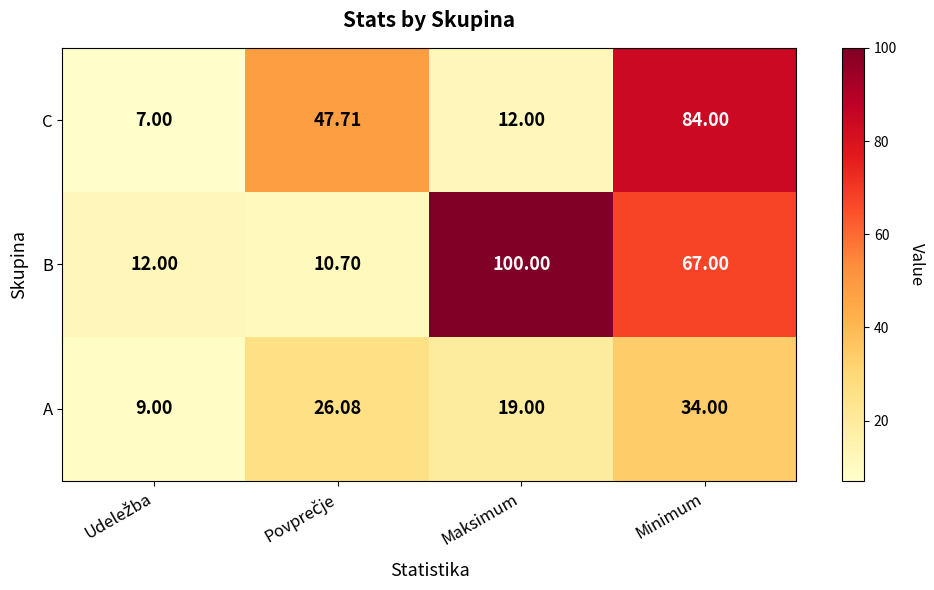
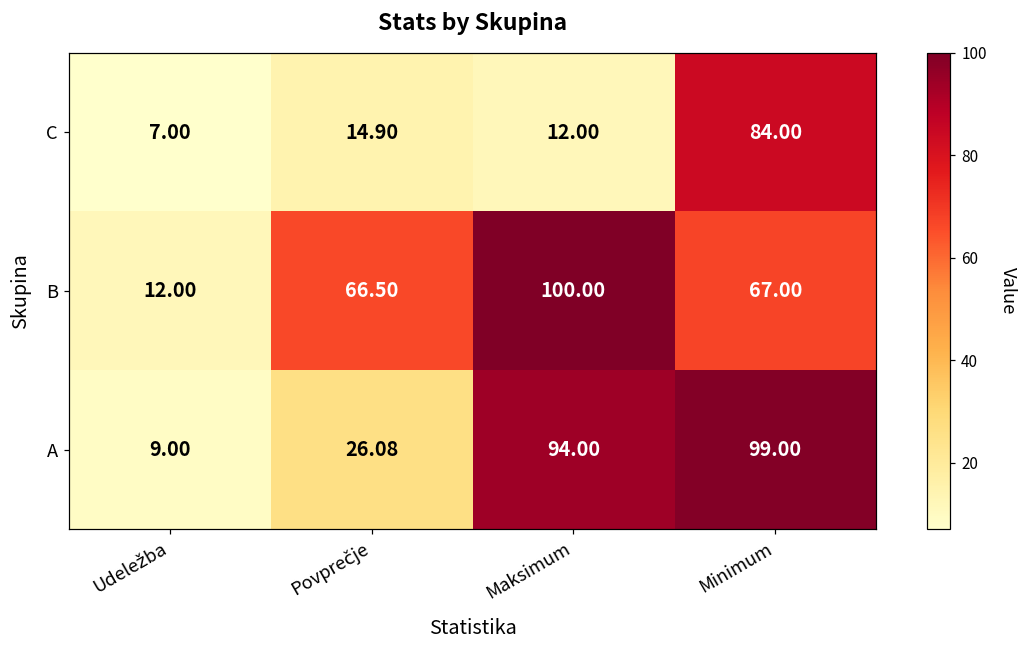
  {
    "C": {
      "Udeležba": 7.00,
-     "Povprečje": 47.71,
+     "Povprečje": 14.90,
      "Maksimum": 12.00,
      "Minimum": 84.00
    },
    "B": {
      "Udeležba": 12.00,
-     "Povprečje": 10.70,
+     "Povprečje": 66.50,
      "Maksimum": 100.00,
      "Minimum": 67.00
    },
    "A": {
      "Udeležba": 9.00,
      "Povprečje": 26.08,
-     "Maksimum": 19.00,
-     "Minimum": 34.00
+     "Maksimum": 94.00,
+     "Minimum": 99.00
    }
  }
